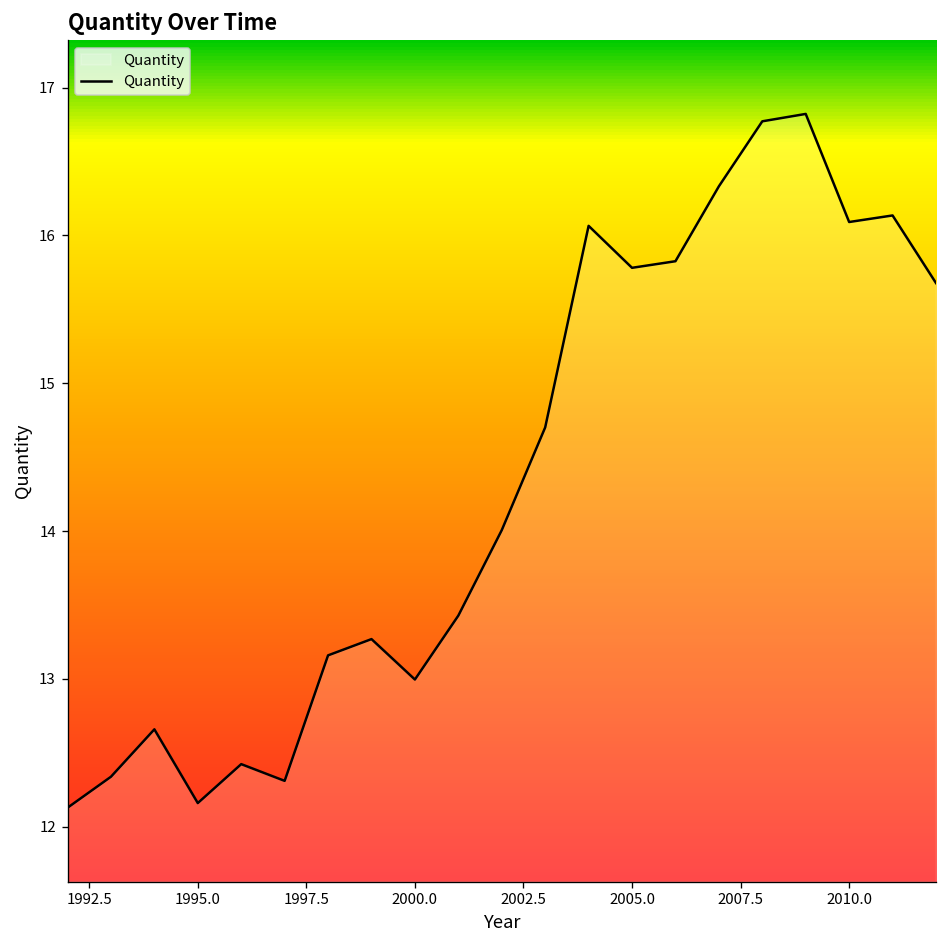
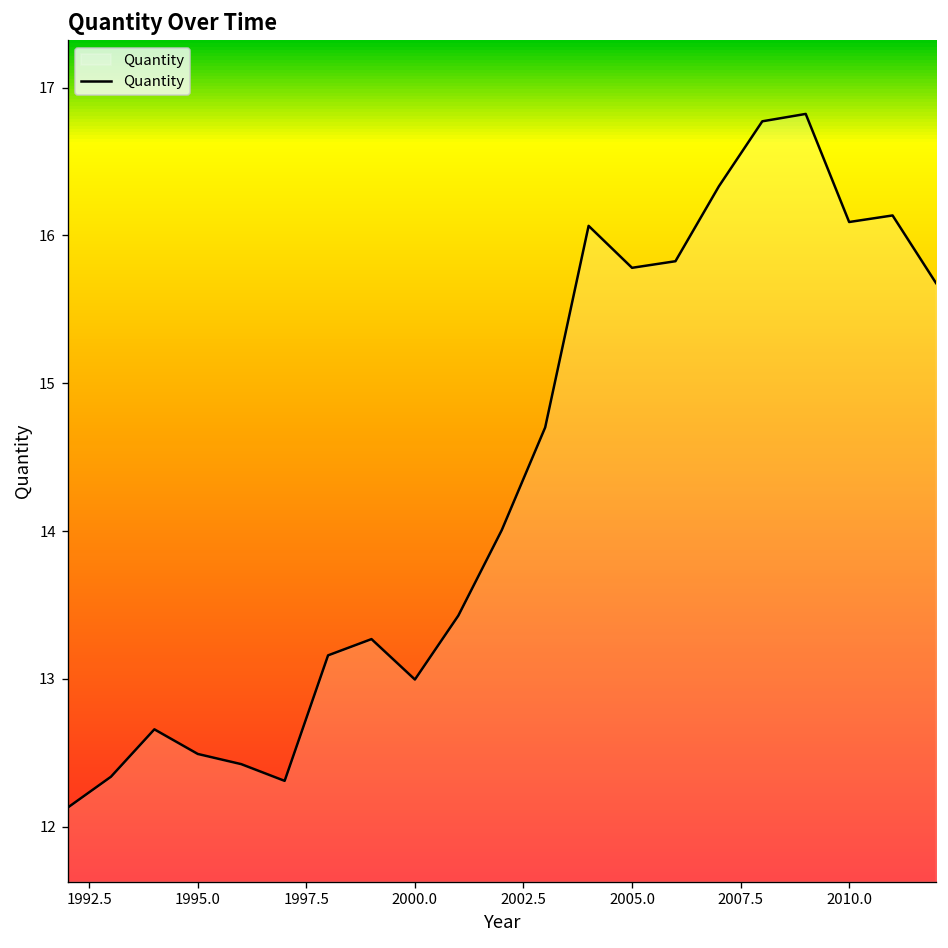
  {
-   "1995.0": 12.16,
+   "1995.0": 12.49,
    "2000.0": 13.00,
    "2005.0": 15.78,
    "2010.0": 16.09
  }
